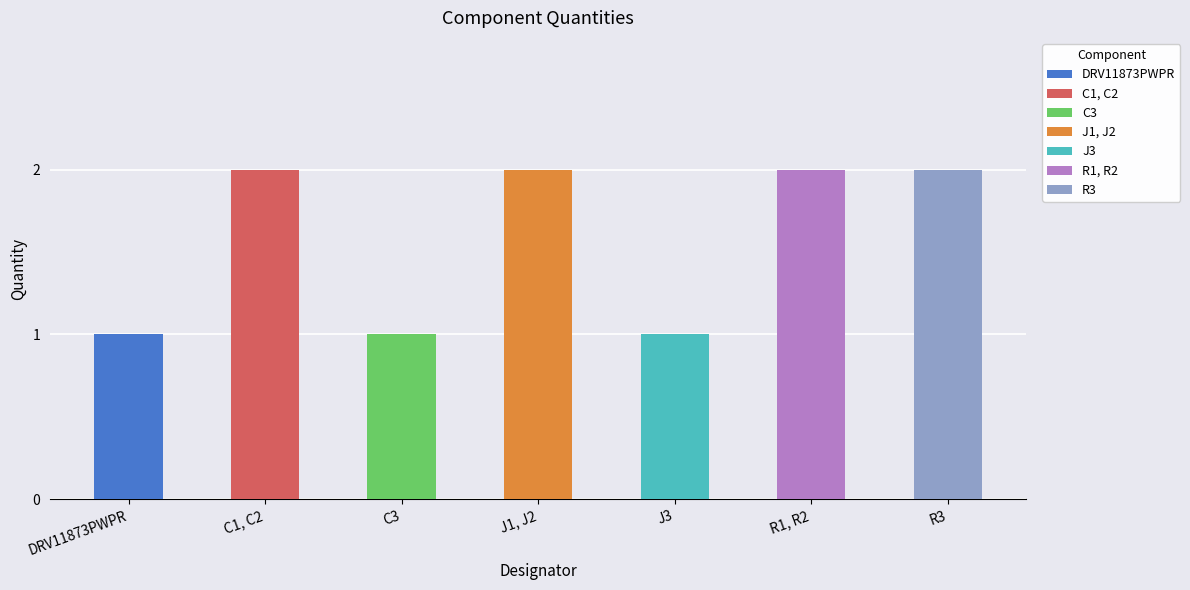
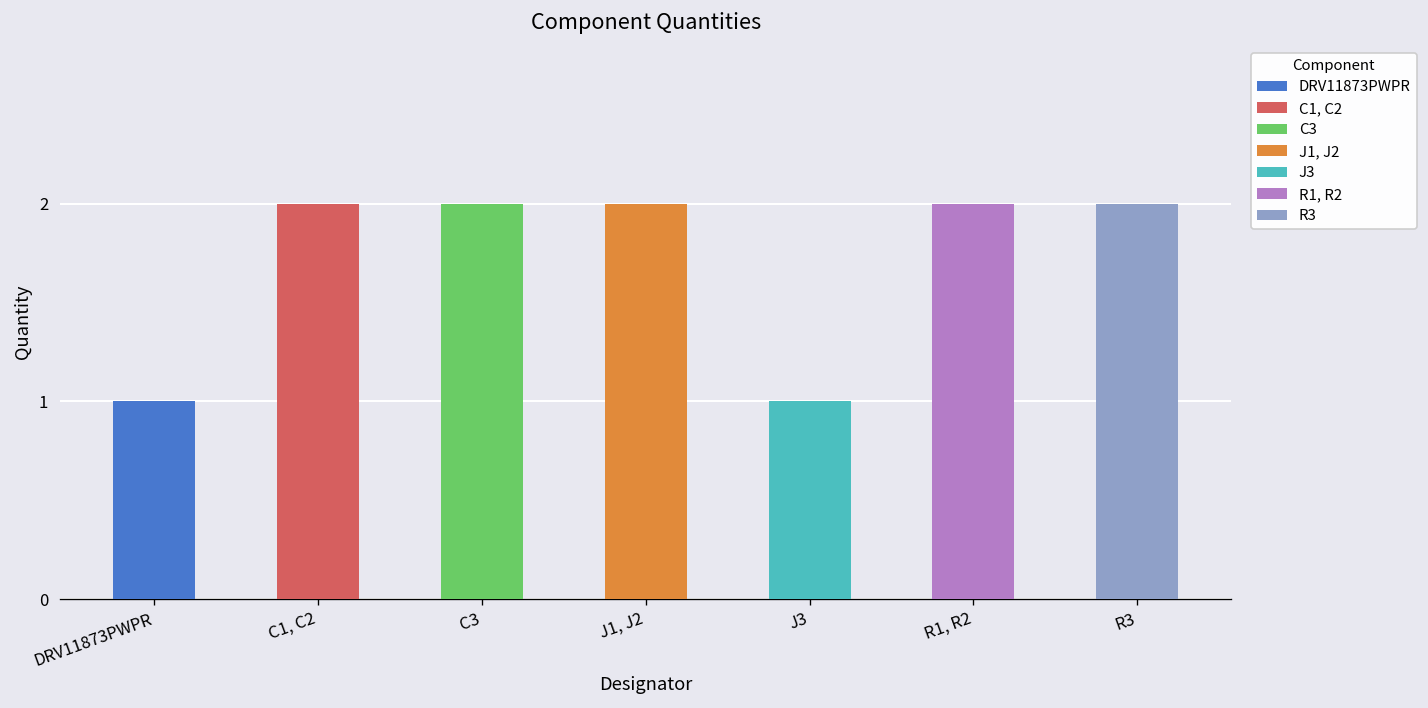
  {
    "DRV11873PWPR": 1,
    "C1, C2": 2,
-   "C3": 1,
+   "C3": 2,
    "J1, J2": 2,
    "J3": 1,
    "R1, R2": 2,
    "R3": 2
  }
